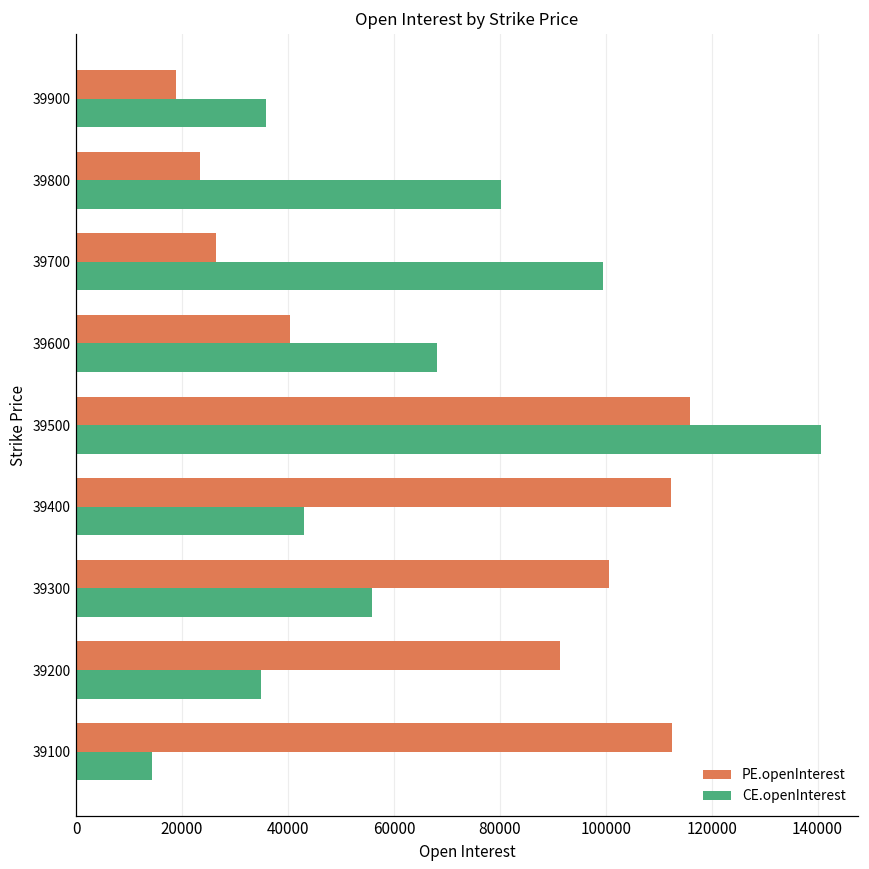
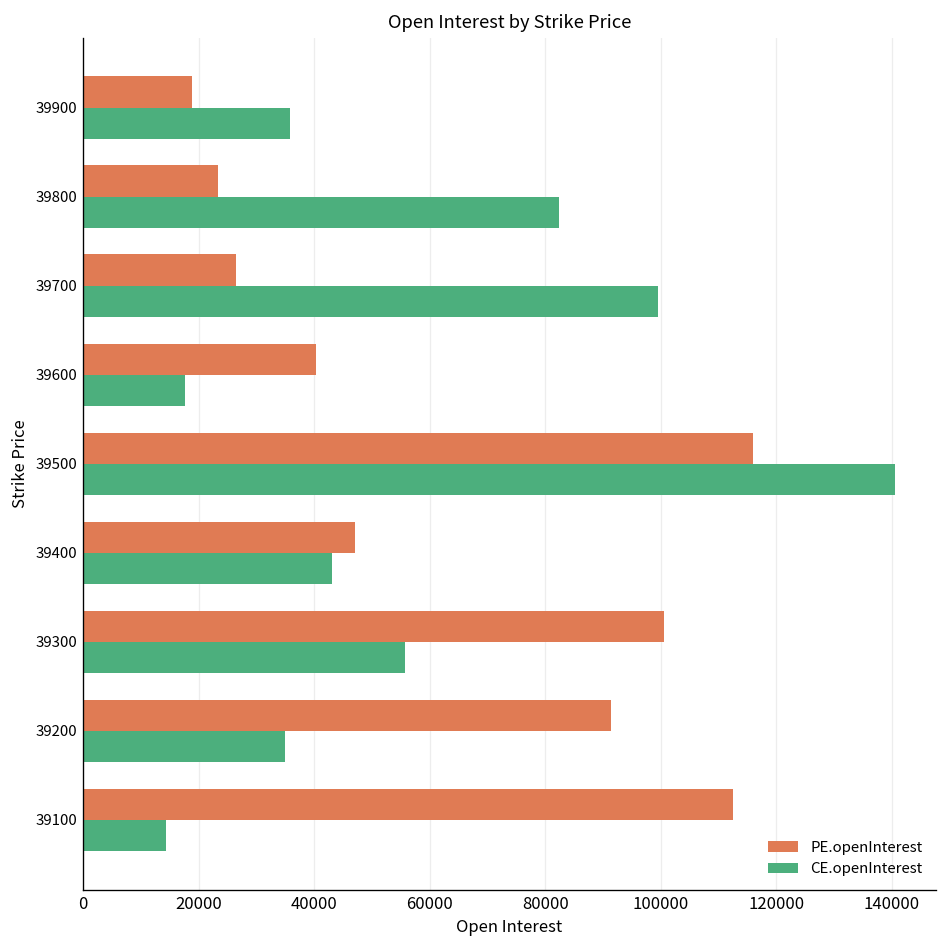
  {
    "PE.openInterest": {
      "39900": 19000,
      "39800": 23000,
      "39700": 26000,
      "39600": 40000,
      "39500": 116000,
-     "39400": 112000,
+     "39400": 47000,
      "39300": 101000,
      "39200": 91000,
      "39100": 113000
    },
    "CE.openInterest": {
      "39900": 36000,
-     "39800": 80000,
+     "39800": 82000,
      "39700": 100000,
-     "39600": 68000,
+     "39600": 18000,
      "39500": 141000,
      "39400": 43000,
      "39300": 56000,
      "39200": 35000,
      "39100": 14000
    }
  }
